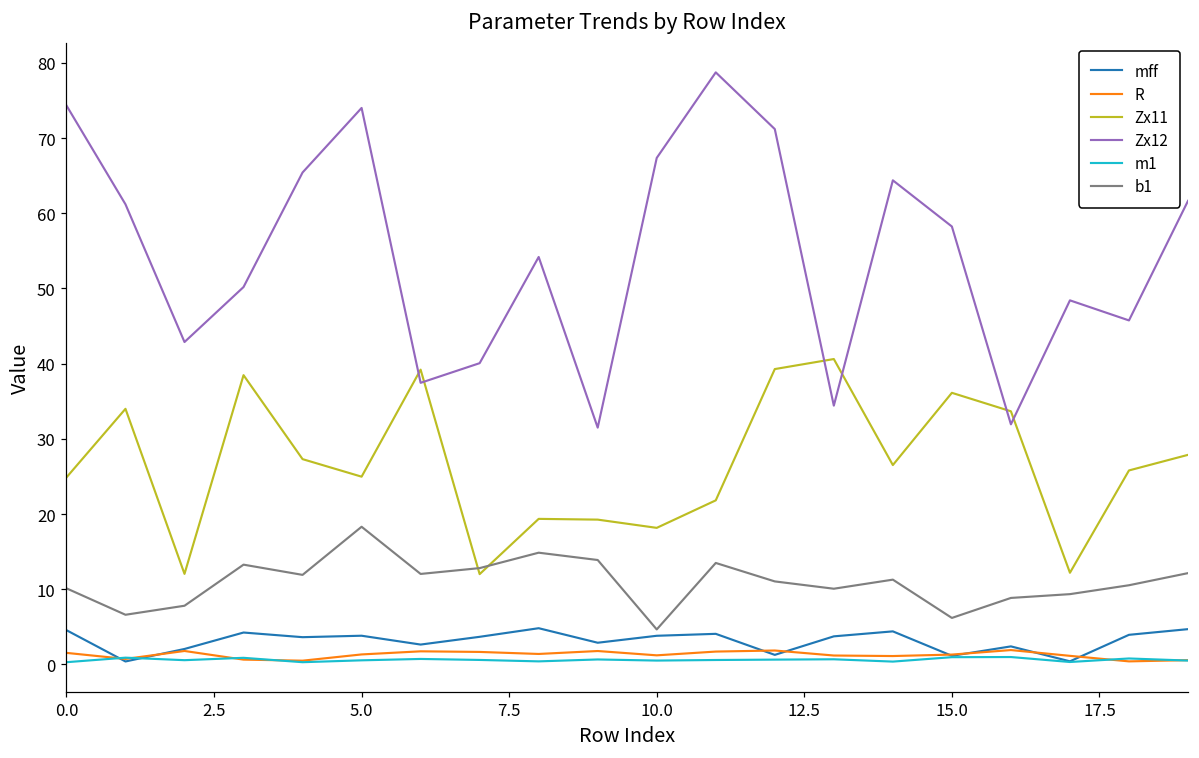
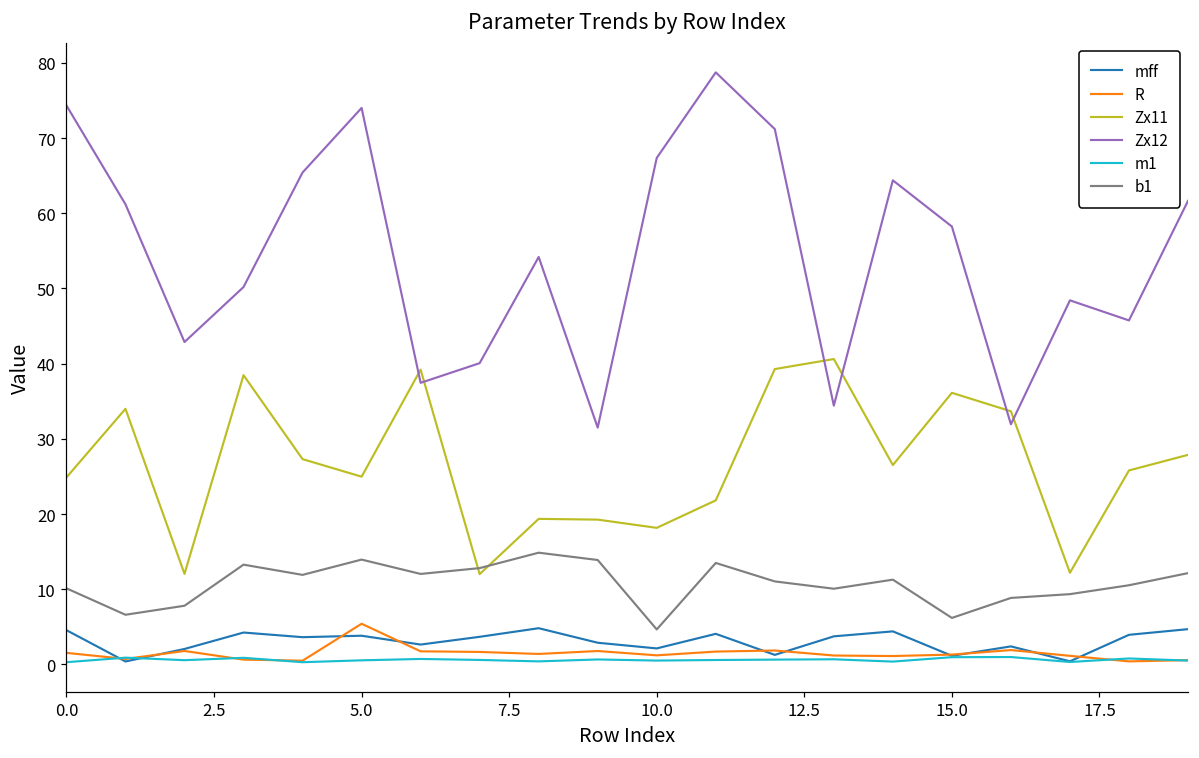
  {
    "mff": {
      "0.0": 5,
      "5.0": 4,
-     "10.0": 4
+     "10.0": 2
    },
    "R": {
      "0.0": 2,
-     "5.0": 1,
+     "5.0": 5,
      "10.0": 1
    },
    "Zx11": {
      "0.0": 25,
      "5.0": 25,
      "10.0": 18,
      "15.0": 36
    },
    "Zx12": {
      "0.0": 74,
      "5.0": 74,
      "10.0": 67,
      "15.0": 58
    },
    "m1": {
      "0.0": 0,
      "5.0": 1,
      "10.0": 1
    },
    "b1": {
      "0.0": 10,
-     "5.0": 18,
+     "5.0": 14,
      "10.0": 5,
      "15.0": 6
    }
  }
